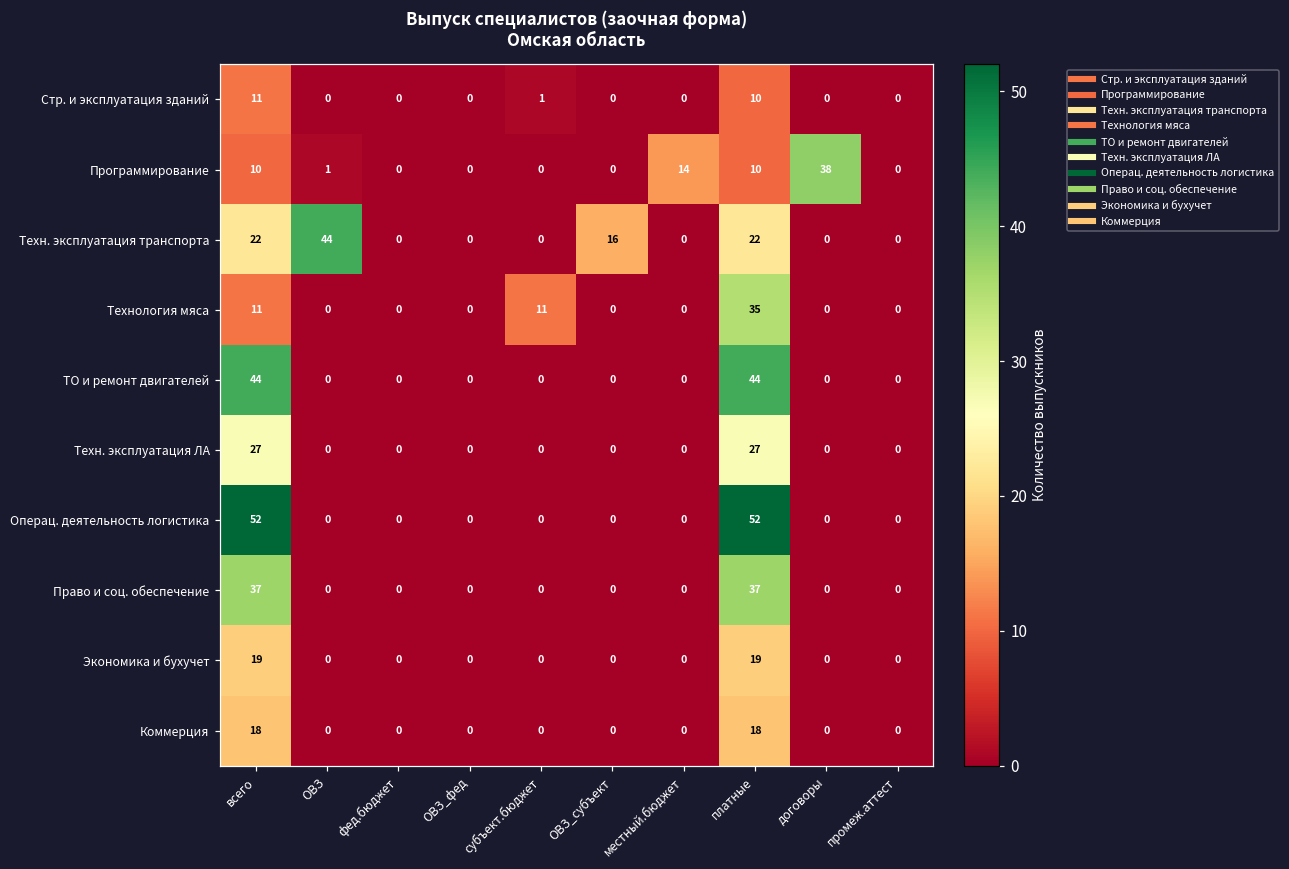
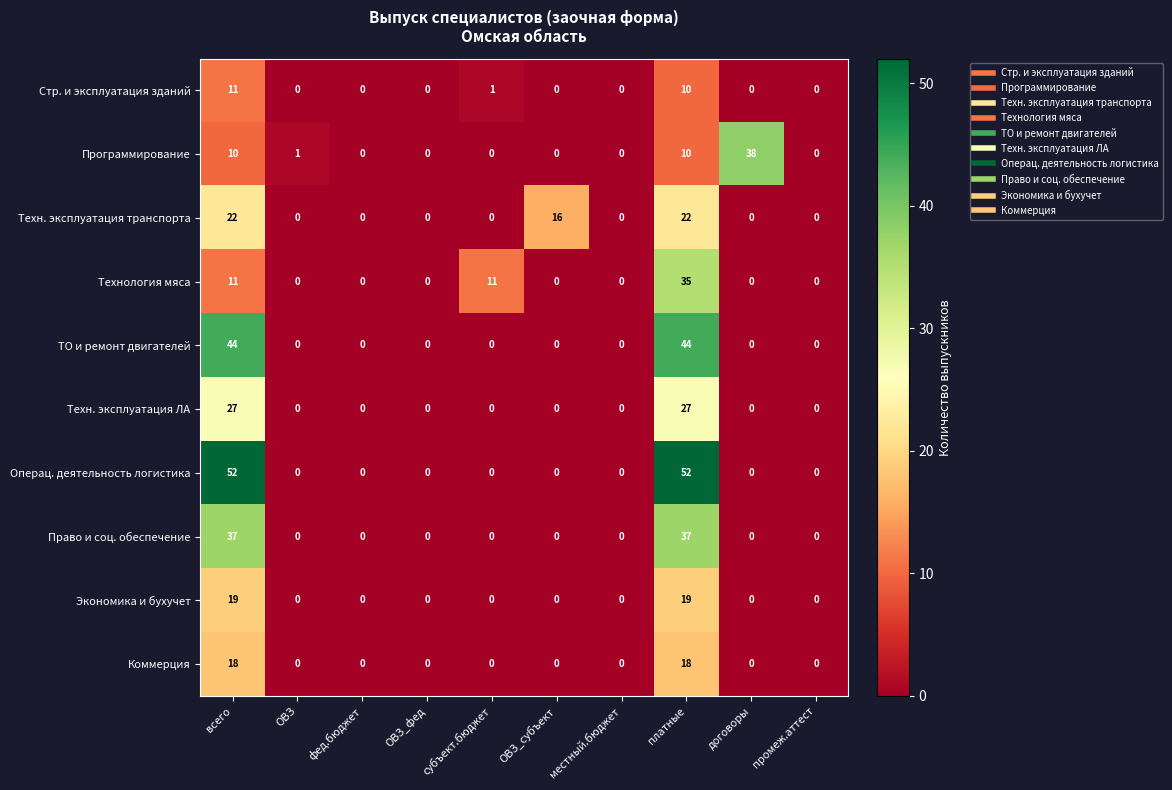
  {
    "Стр. и эксплуатация зданий": {
      "всего": 11,
      "ОВЗ": 0,
      "фед.бюджет": 0,
      "ОВЗ_фед": 0,
      "субъект.бюджет": 1,
      "ОВЗ_субъект": 0,
      "местный.бюджет": 0,
      "платные": 10,
      "договоры": 0,
      "промеж.аттест": 0
    },
    "Программирование": {
      "всего": 10,
      "ОВЗ": 1,
      "фед.бюджет": 0,
      "ОВЗ_фед": 0,
      "субъект.бюджет": 0,
      "ОВЗ_субъект": 0,
-     "местный.бюджет": 14,
+     "местный.бюджет": 0,
      "платные": 10,
      "договоры": 38,
      "промеж.аттест": 0
    },
    "Техн. эксплуатация транспорта": {
      "всего": 22,
-     "ОВЗ": 44,
+     "ОВЗ": 0,
      "фед.бюджет": 0,
      "ОВЗ_фед": 0,
      "субъект.бюджет": 0,
      "ОВЗ_субъект": 16,
      "местный.бюджет": 0,
      "платные": 22,
      "договоры": 0,
      "промеж.аттест": 0
    },
    "Технология мяса": {
      "всего": 11,
      "ОВЗ": 0,
      "фед.бюджет": 0,
      "ОВЗ_фед": 0,
      "субъект.бюджет": 11,
      "ОВЗ_субъект": 0,
      "местный.бюджет": 0,
      "платные": 35,
      "договоры": 0,
      "промеж.аттест": 0
    },
    "ТО и ремонт двигателей": {
      "всего": 44,
      "ОВЗ": 0,
      "фед.бюджет": 0,
      "ОВЗ_фед": 0,
      "субъект.бюджет": 0,
      "ОВЗ_субъект": 0,
      "местный.бюджет": 0,
      "платные": 44,
      "договоры": 0,
      "промеж.аттест": 0
    },
    "Техн. эксплуатация ЛА": {
      "всего": 27,
      "ОВЗ": 0,
      "фед.бюджет": 0,
      "ОВЗ_фед": 0,
      "субъект.бюджет": 0,
      "ОВЗ_субъект": 0,
      "местный.бюджет": 0,
      "платные": 27,
      "договоры": 0,
      "промеж.аттест": 0
    },
    "Операц. деятельность логистика": {
      "всего": 52,
      "ОВЗ": 0,
      "фед.бюджет": 0,
      "ОВЗ_фед": 0,
      "субъект.бюджет": 0,
      "ОВЗ_субъект": 0,
      "местный.бюджет": 0,
      "платные": 52,
      "договоры": 0,
      "промеж.аттест": 0
    },
    "Право и соц. обеспечение": {
      "всего": 37,
      "ОВЗ": 0,
      "фед.бюджет": 0,
      "ОВЗ_фед": 0,
      "субъект.бюджет": 0,
      "ОВЗ_субъект": 0,
      "местный.бюджет": 0,
      "платные": 37,
      "договоры": 0,
      "промеж.аттест": 0
    },
    "Экономика и бухучет": {
      "всего": 19,
      "ОВЗ": 0,
      "фед.бюджет": 0,
      "ОВЗ_фед": 0,
      "субъект.бюджет": 0,
      "ОВЗ_субъект": 0,
      "местный.бюджет": 0,
      "платные": 19,
      "договоры": 0,
      "промеж.аттест": 0
    },
    "Коммерция": {
      "всего": 18,
      "ОВЗ": 0,
      "фед.бюджет": 0,
      "ОВЗ_фед": 0,
      "субъект.бюджет": 0,
      "ОВЗ_субъект": 0,
      "местный.бюджет": 0,
      "платные": 18,
      "договоры": 0,
      "промеж.аттест": 0
    }
  }
